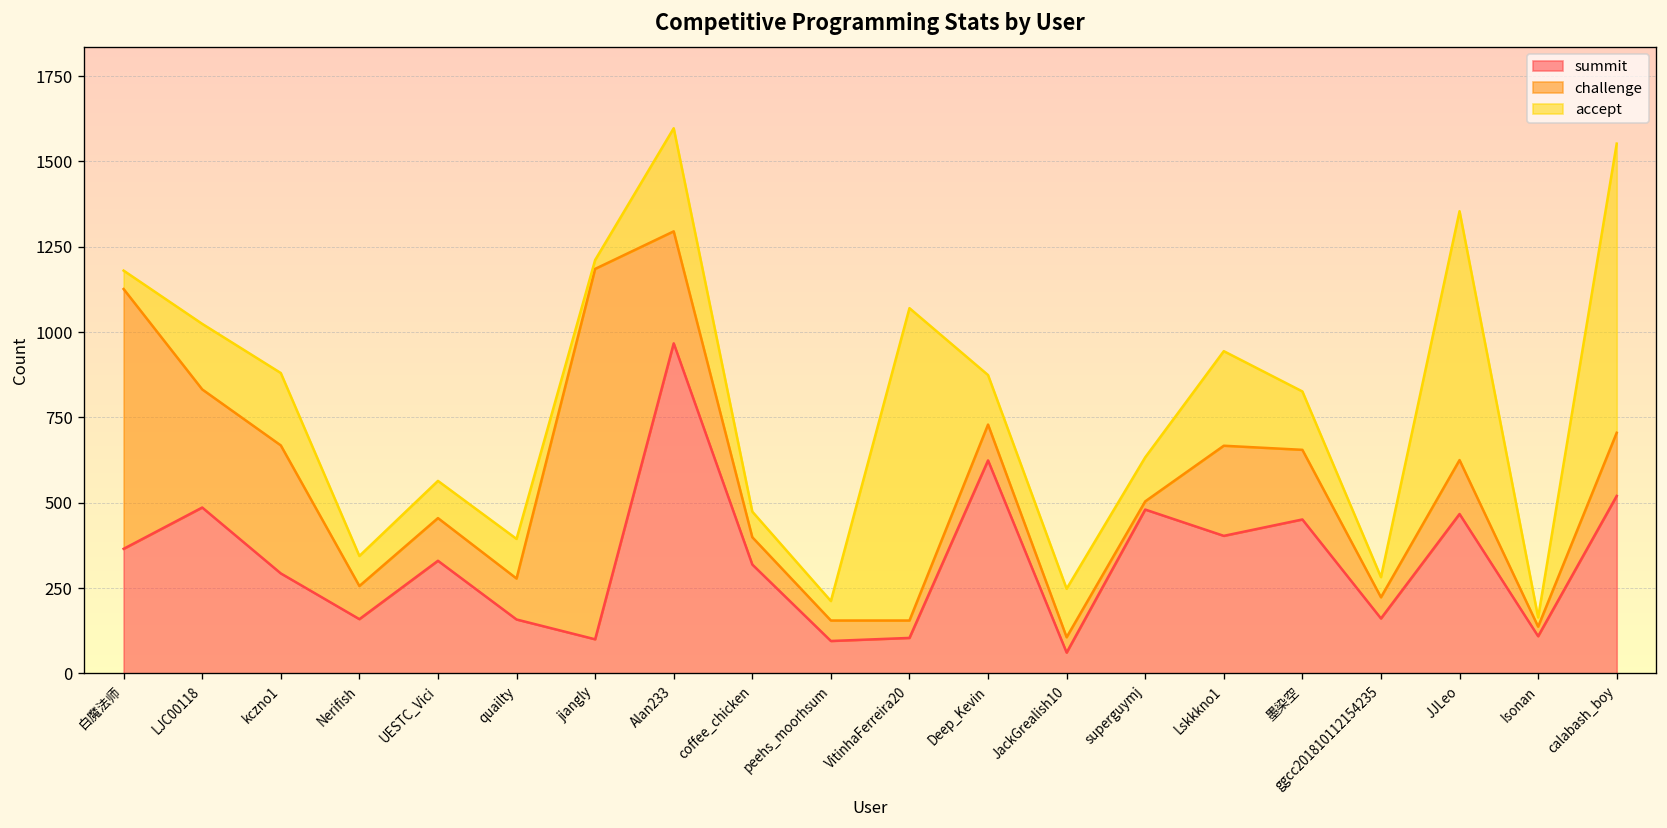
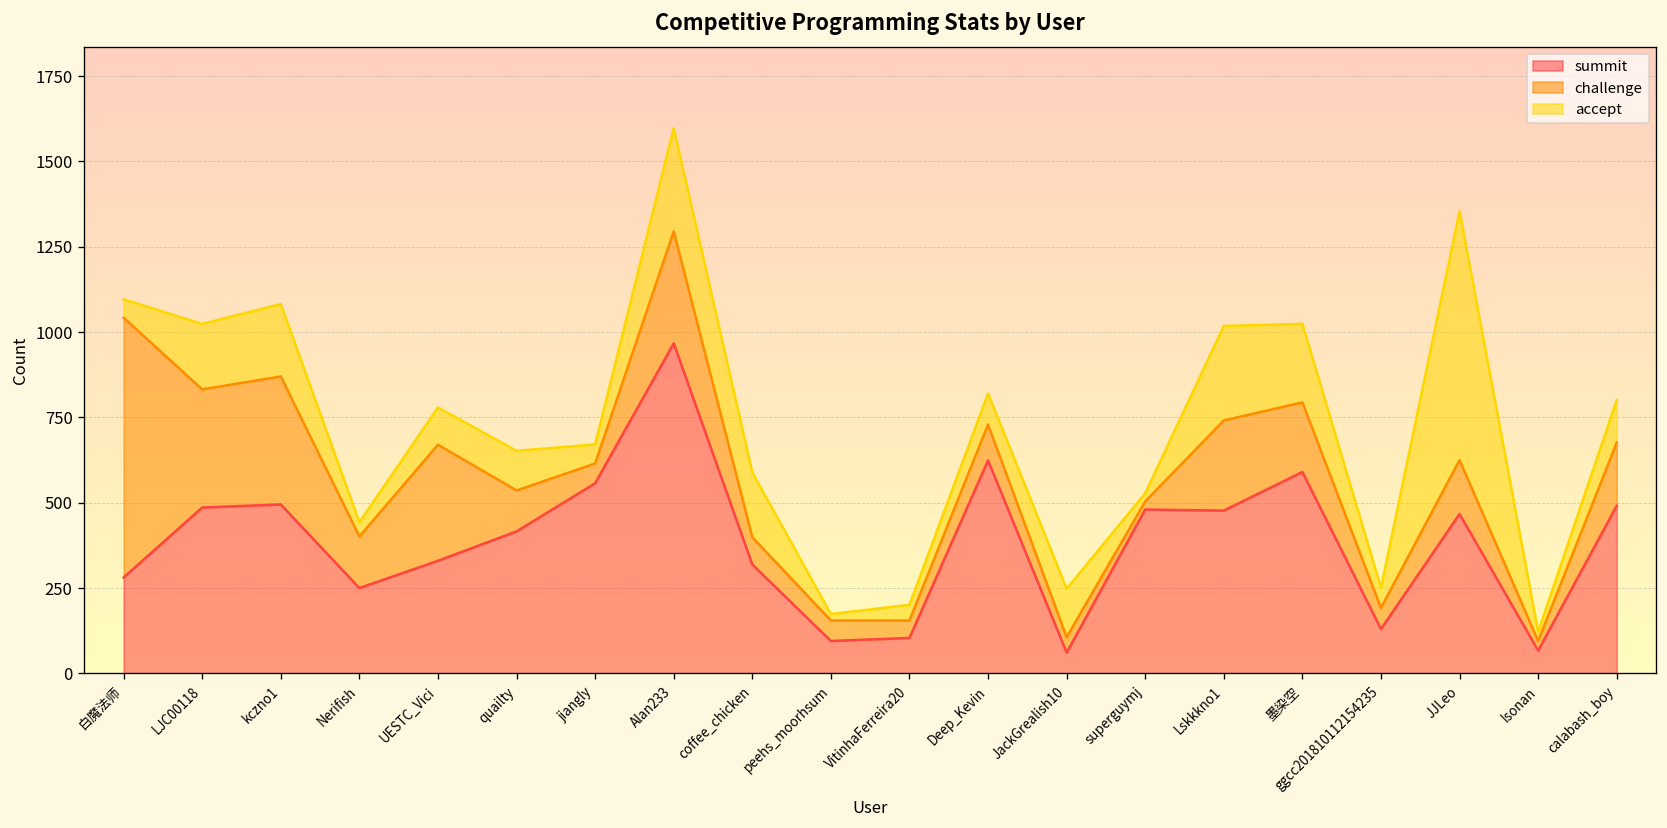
  {
    "summit": {
-     "白魔法师": 370,
+     "白魔法师": 280,
      "LJC00118": 490,
-     "kczno1": 290,
-     "Nerifish": 160,
+     "kczno1": 500,
+     "Nerifish": 250,
      "UESTC_Vici": 330,
-     "quailty": 160,
-     "jiangly": 100,
+     "quailty": 420,
+     "jiangly": 560,
      "Alan233": 970,
      "coffee_chicken": 320,
      "peehs_moorhsum": 100,
      "VitinhaFerreira20": 100,
      "Deep_Kevin": 620,
      "JackGrealish10": 60,
      "superguymj": 480,
-     "Lskkkno1": 400,
-     "墨染空": 450,
-     "ggcc201810112154235": 160,
+     "Lskkkno1": 480,
+     "墨染空": 590,
+     "ggcc201810112154235": 130,
      "JJLeo": 470,
-     "Isonan": 110,
-     "calabash_boy": 520
+     "Isonan": 70,
+     "calabash_boy": 490
    },
    "challenge": {
      "白魔法师": 760,
      "LJC00118": 350,
      "kczno1": 380,
-     "Nerifish": 100,
-     "UESTC_Vici": 130,
+     "Nerifish": 150,
+     "UESTC_Vici": 340,
      "quailty": 120,
-     "jiangly": 1090,
+     "jiangly": 60,
      "Alan233": 330,
      "coffee_chicken": 80,
      "peehs_moorhsum": 60,
      "VitinhaFerreira20": 50,
      "Deep_Kevin": 110,
      "JackGrealish10": 50,
      "superguymj": 20,
      "Lskkkno1": 260,
      "墨染空": 200,
      "ggcc201810112154235": 60,
      "JJLeo": 160,
      "Isonan": 30,
      "calabash_boy": 190
    },
    "accept": {
      "白魔法师": 50,
      "LJC00118": 190,
      "kczno1": 210,
-     "Nerifish": 90,
+     "Nerifish": 40,
      "UESTC_Vici": 110,
      "quailty": 120,
-     "jiangly": 30,
+     "jiangly": 60,
      "Alan233": 300,
-     "coffee_chicken": 80,
-     "peehs_moorhsum": 60,
-     "VitinhaFerreira20": 920,
-     "Deep_Kevin": 150,
+     "coffee_chicken": 190,
+     "peehs_moorhsum": 20,
+     "VitinhaFerreira20": 50,
+     "Deep_Kevin": 90,
      "JackGrealish10": 140,
-     "superguymj": 130,
+     "superguymj": 20,
      "Lskkkno1": 280,
-     "墨染空": 170,
+     "墨染空": 230,
      "ggcc201810112154235": 60,
      "JJLeo": 730,
      "Isonan": 30,
-     "calabash_boy": 850
+     "calabash_boy": 130
    }
  }
